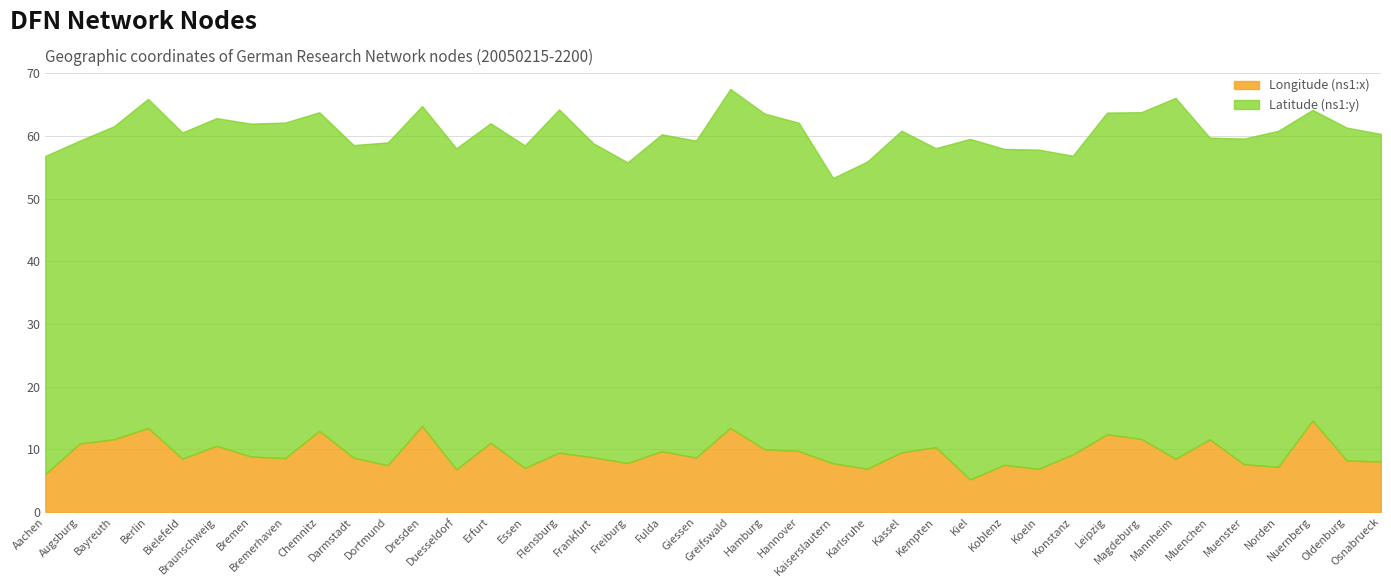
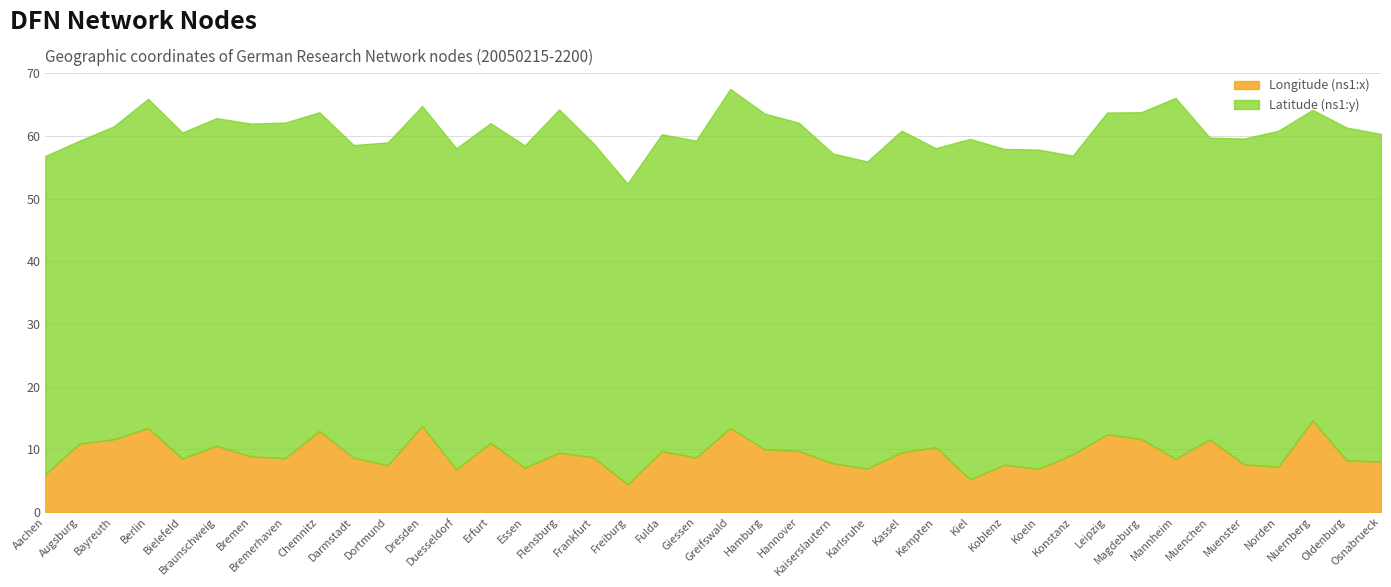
  {
    "Longitude (ns1:x)": {
      "Aachen": 6,
      "Augsburg": 11,
      "Bayreuth": 12,
      "Berlin": 13,
      "Bielefeld": 9,
      "Braunschweig": 11,
      "Bremen": 9,
      "Bremerhaven": 9,
      "Chemnitz": 13,
      "Darmstadt": 9,
      "Dortmund": 7,
      "Dresden": 14,
      "Duesseldorf": 7,
      "Erfurt": 11,
      "Essen": 7,
      "Flensburg": 9,
      "Frankfurt": 9,
-     "Freiburg": 8,
+     "Freiburg": 4,
      "Fulda": 10,
      "Giessen": 9,
      "Greifswald": 13,
      "Hamburg": 10,
      "Hannover": 10,
      "Kaiserslautern": 8,
      "Karlsruhe": 7,
      "Kassel": 10,
      "Kempten": 10,
      "Kiel": 5,
      "Koblenz": 8,
      "Koeln": 7,
      "Konstanz": 9,
      "Leipzig": 12,
      "Magdeburg": 12,
      "Mannheim": 8,
      "Muenchen": 12,
      "Muenster": 8,
      "Norden": 7,
      "Nuernberg": 15,
      "Oldenburg": 8,
      "Osnabrueck": 8
    },
    "Latitude (ns1:y)": {
      "Aachen": 51,
      "Augsburg": 48,
      "Bayreuth": 50,
      "Berlin": 53,
      "Bielefeld": 52,
      "Braunschweig": 52,
      "Bremen": 53,
      "Bremerhaven": 54,
      "Chemnitz": 51,
      "Darmstadt": 50,
      "Dortmund": 52,
      "Dresden": 51,
      "Duesseldorf": 51,
      "Erfurt": 51,
      "Essen": 51,
      "Flensburg": 55,
      "Frankfurt": 50,
      "Freiburg": 48,
      "Fulda": 51,
      "Giessen": 51,
      "Greifswald": 54,
      "Hamburg": 54,
      "Hannover": 52,
-     "Kaiserslautern": 46,
+     "Kaiserslautern": 49,
      "Karlsruhe": 49,
      "Kassel": 51,
      "Kempten": 48,
      "Kiel": 54,
      "Koblenz": 50,
      "Koeln": 51,
      "Konstanz": 48,
      "Leipzig": 51,
      "Magdeburg": 52,
      "Mannheim": 58,
      "Muenchen": 48,
      "Muenster": 52,
      "Norden": 54,
      "Nuernberg": 50,
      "Oldenburg": 53,
      "Osnabrueck": 52
    }
  }
